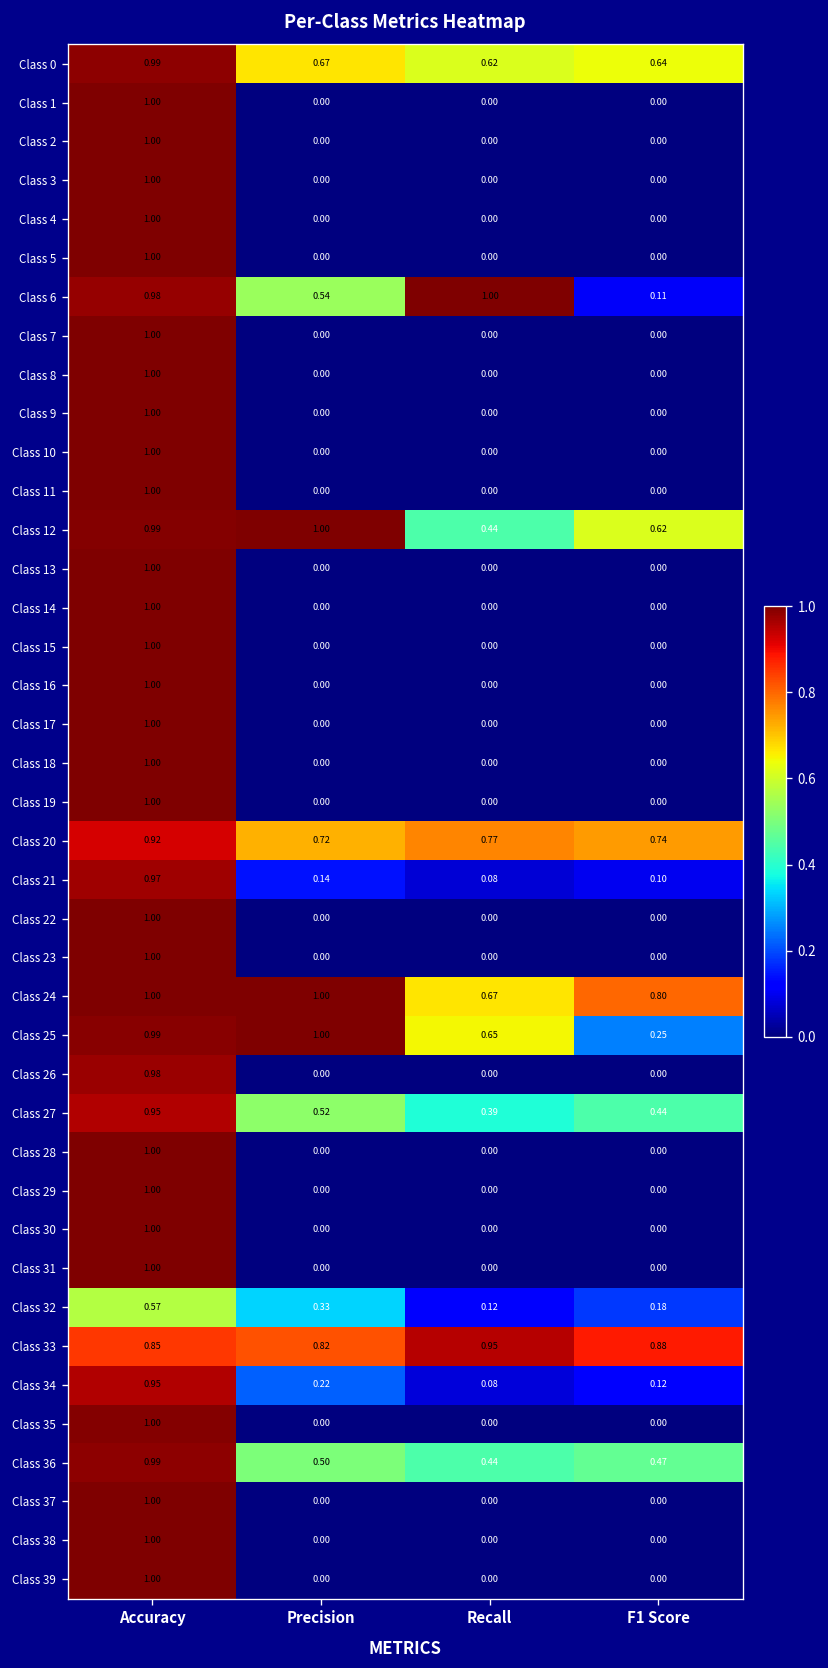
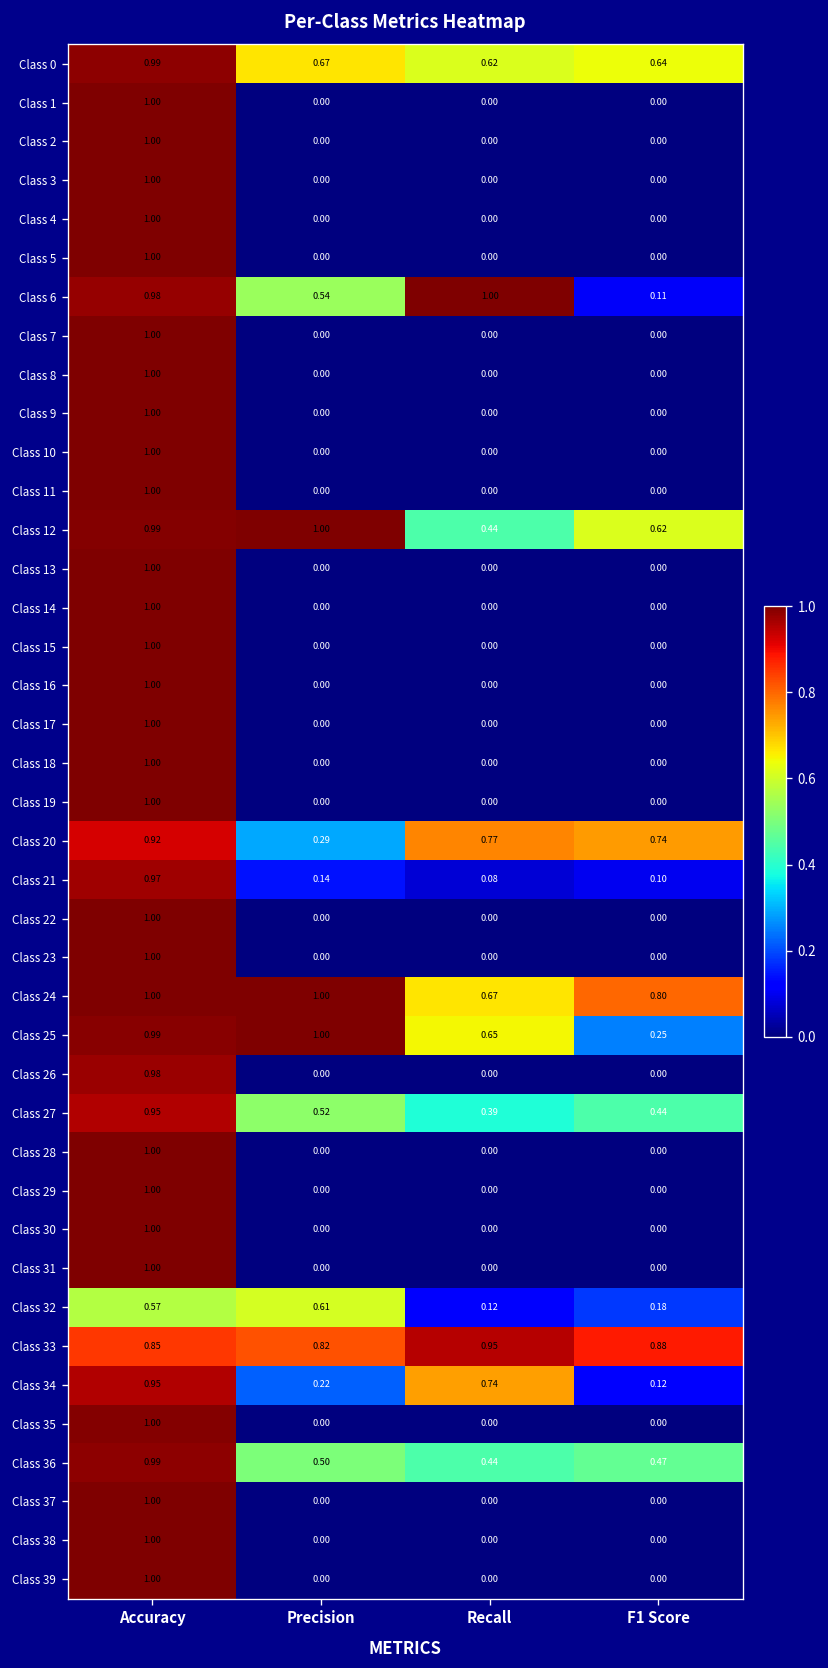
  {
    "Class 0": {
      "Accuracy": 0.99,
      "Precision": 0.67,
      "Recall": 0.62,
      "F1 Score": 0.64
    },
    "Class 1": {
      "Accuracy": 1.00,
      "Precision": 0.00,
      "Recall": 0.00,
      "F1 Score": 0.00
    },
    "Class 2": {
      "Accuracy": 1.00,
      "Precision": 0.00,
      "Recall": 0.00,
      "F1 Score": 0.00
    },
    "Class 3": {
      "Accuracy": 1.00,
      "Precision": 0.00,
      "Recall": 0.00,
      "F1 Score": 0.00
    },
    "Class 4": {
      "Accuracy": 1.00,
      "Precision": 0.00,
      "Recall": 0.00,
      "F1 Score": 0.00
    },
    "Class 5": {
      "Accuracy": 1.00,
      "Precision": 0.00,
      "Recall": 0.00,
      "F1 Score": 0.00
    },
    "Class 6": {
      "Accuracy": 0.98,
      "Precision": 0.54,
      "Recall": 1.00,
      "F1 Score": 0.11
    },
    "Class 7": {
      "Accuracy": 1.00,
      "Precision": 0.00,
      "Recall": 0.00,
      "F1 Score": 0.00
    },
    "Class 8": {
      "Accuracy": 1.00,
      "Precision": 0.00,
      "Recall": 0.00,
      "F1 Score": 0.00
    },
    "Class 9": {
      "Accuracy": 1.00,
      "Precision": 0.00,
      "Recall": 0.00,
      "F1 Score": 0.00
    },
    "Class 10": {
      "Accuracy": 1.00,
      "Precision": 0.00,
      "Recall": 0.00,
      "F1 Score": 0.00
    },
    "Class 11": {
      "Accuracy": 1.00,
      "Precision": 0.00,
      "Recall": 0.00,
      "F1 Score": 0.00
    },
    "Class 12": {
      "Accuracy": 0.99,
      "Precision": 1.00,
      "Recall": 0.44,
      "F1 Score": 0.62
    },
    "Class 13": {
      "Accuracy": 1.00,
      "Precision": 0.00,
      "Recall": 0.00,
      "F1 Score": 0.00
    },
    "Class 14": {
      "Accuracy": 1.00,
      "Precision": 0.00,
      "Recall": 0.00,
      "F1 Score": 0.00
    },
    "Class 15": {
      "Accuracy": 1.00,
      "Precision": 0.00,
      "Recall": 0.00,
      "F1 Score": 0.00
    },
    "Class 16": {
      "Accuracy": 1.00,
      "Precision": 0.00,
      "Recall": 0.00,
      "F1 Score": 0.00
    },
    "Class 17": {
      "Accuracy": 1.00,
      "Precision": 0.00,
      "Recall": 0.00,
      "F1 Score": 0.00
    },
    "Class 18": {
      "Accuracy": 1.00,
      "Precision": 0.00,
      "Recall": 0.00,
      "F1 Score": 0.00
    },
    "Class 19": {
      "Accuracy": 1.00,
      "Precision": 0.00,
      "Recall": 0.00,
      "F1 Score": 0.00
    },
    "Class 20": {
      "Accuracy": 0.92,
-     "Precision": 0.72,
+     "Precision": 0.29,
      "Recall": 0.77,
      "F1 Score": 0.74
    },
    "Class 21": {
      "Accuracy": 0.97,
      "Precision": 0.14,
      "Recall": 0.08,
      "F1 Score": 0.10
    },
    "Class 22": {
      "Accuracy": 1.00,
      "Precision": 0.00,
      "Recall": 0.00,
      "F1 Score": 0.00
    },
    "Class 23": {
      "Accuracy": 1.00,
      "Precision": 0.00,
      "Recall": 0.00,
      "F1 Score": 0.00
    },
    "Class 24": {
      "Accuracy": 1.00,
      "Precision": 1.00,
      "Recall": 0.67,
      "F1 Score": 0.80
    },
    "Class 25": {
      "Accuracy": 0.99,
      "Precision": 1.00,
      "Recall": 0.65,
      "F1 Score": 0.25
    },
    "Class 26": {
      "Accuracy": 0.98,
      "Precision": 0.00,
      "Recall": 0.00,
      "F1 Score": 0.00
    },
    "Class 27": {
      "Accuracy": 0.95,
      "Precision": 0.52,
      "Recall": 0.39,
      "F1 Score": 0.44
    },
    "Class 28": {
      "Accuracy": 1.00,
      "Precision": 0.00,
      "Recall": 0.00,
      "F1 Score": 0.00
    },
    "Class 29": {
      "Accuracy": 1.00,
      "Precision": 0.00,
      "Recall": 0.00,
      "F1 Score": 0.00
    },
    "Class 30": {
      "Accuracy": 1.00,
      "Precision": 0.00,
      "Recall": 0.00,
      "F1 Score": 0.00
    },
    "Class 31": {
      "Accuracy": 1.00,
      "Precision": 0.00,
      "Recall": 0.00,
      "F1 Score": 0.00
    },
    "Class 32": {
      "Accuracy": 0.57,
-     "Precision": 0.33,
+     "Precision": 0.61,
      "Recall": 0.12,
      "F1 Score": 0.18
    },
    "Class 33": {
      "Accuracy": 0.85,
      "Precision": 0.82,
      "Recall": 0.95,
      "F1 Score": 0.88
    },
    "Class 34": {
      "Accuracy": 0.95,
      "Precision": 0.22,
-     "Recall": 0.08,
+     "Recall": 0.74,
      "F1 Score": 0.12
    },
    "Class 35": {
      "Accuracy": 1.00,
      "Precision": 0.00,
      "Recall": 0.00,
      "F1 Score": 0.00
    },
    "Class 36": {
      "Accuracy": 0.99,
      "Precision": 0.50,
      "Recall": 0.44,
      "F1 Score": 0.47
    },
    "Class 37": {
      "Accuracy": 1.00,
      "Precision": 0.00,
      "Recall": 0.00,
      "F1 Score": 0.00
    },
    "Class 38": {
      "Accuracy": 1.00,
      "Precision": 0.00,
      "Recall": 0.00,
      "F1 Score": 0.00
    },
    "Class 39": {
      "Accuracy": 1.00,
      "Precision": 0.00,
      "Recall": 0.00,
      "F1 Score": 0.00
    }
  }
